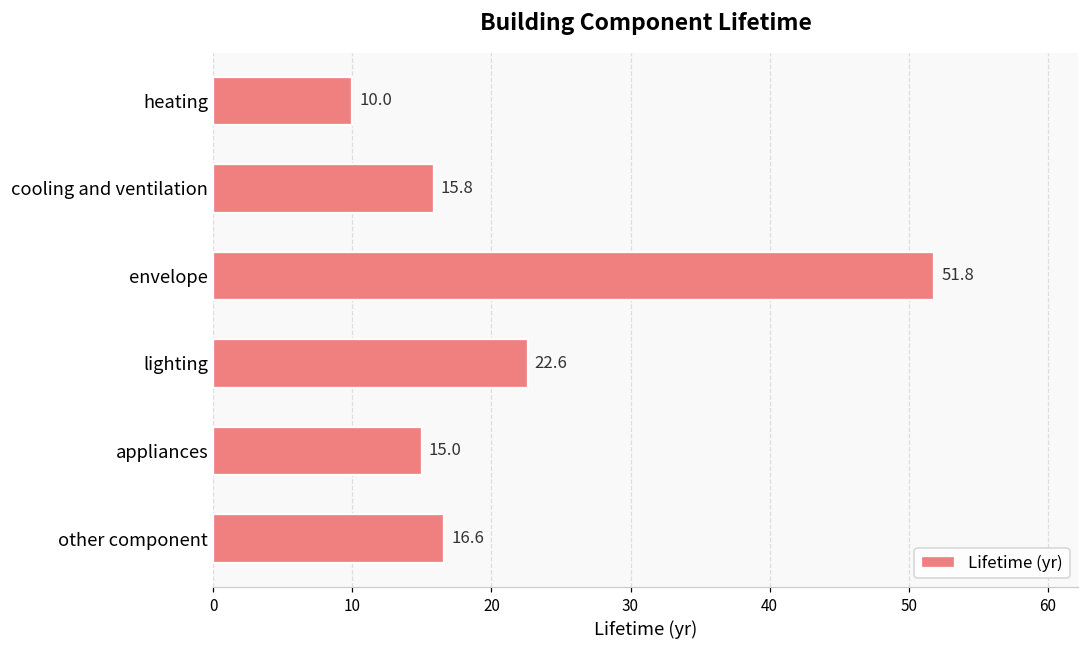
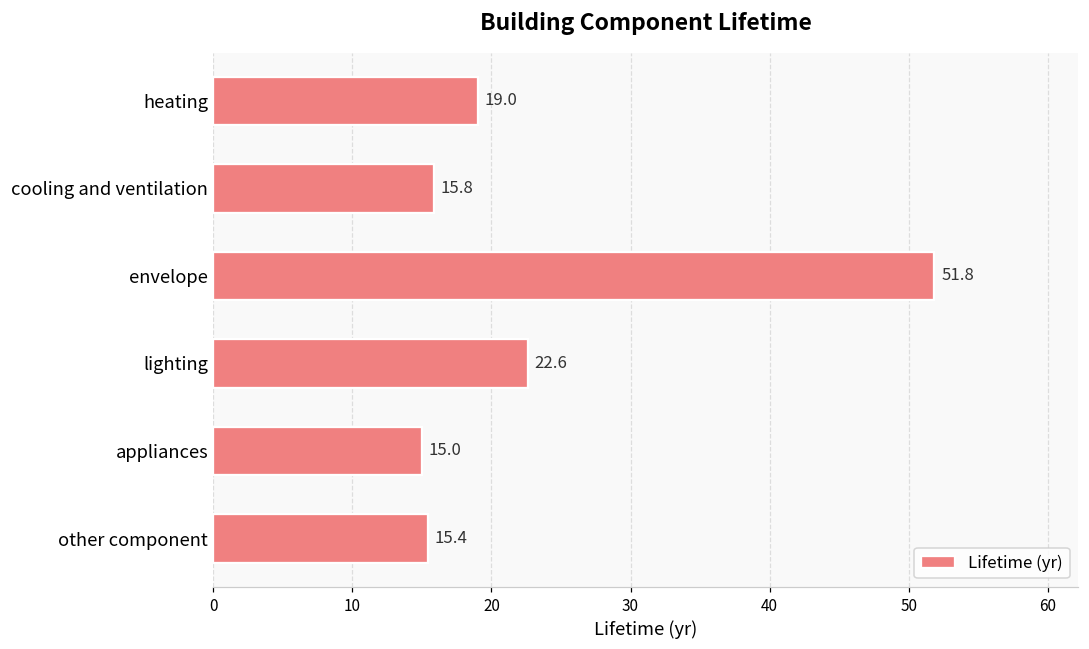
  {
-   "heating": 10.0,
+   "heating": 19.0,
    "cooling and ventilation": 15.8,
    "envelope": 51.8,
    "lighting": 22.6,
    "appliances": 15.0,
-   "other component": 16.6
+   "other component": 15.4
  }
